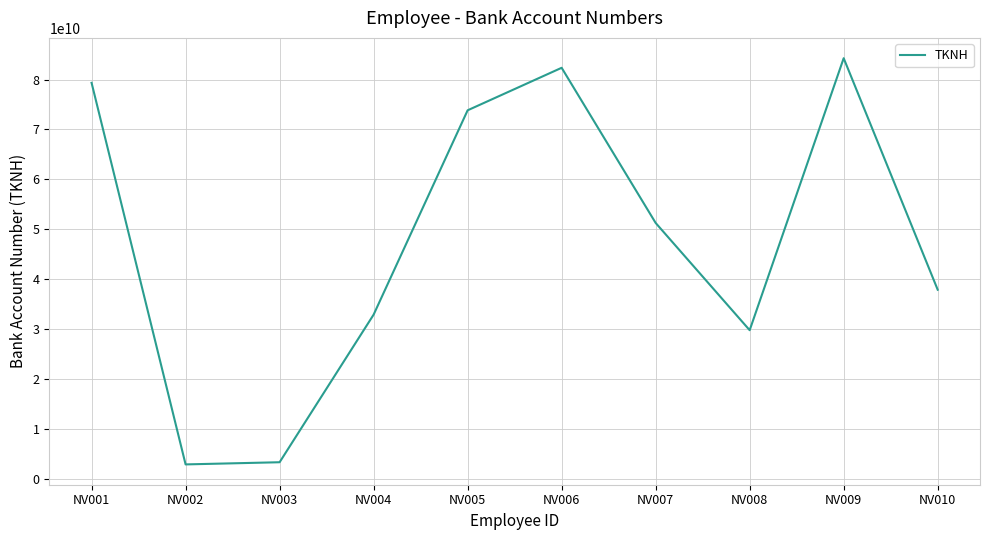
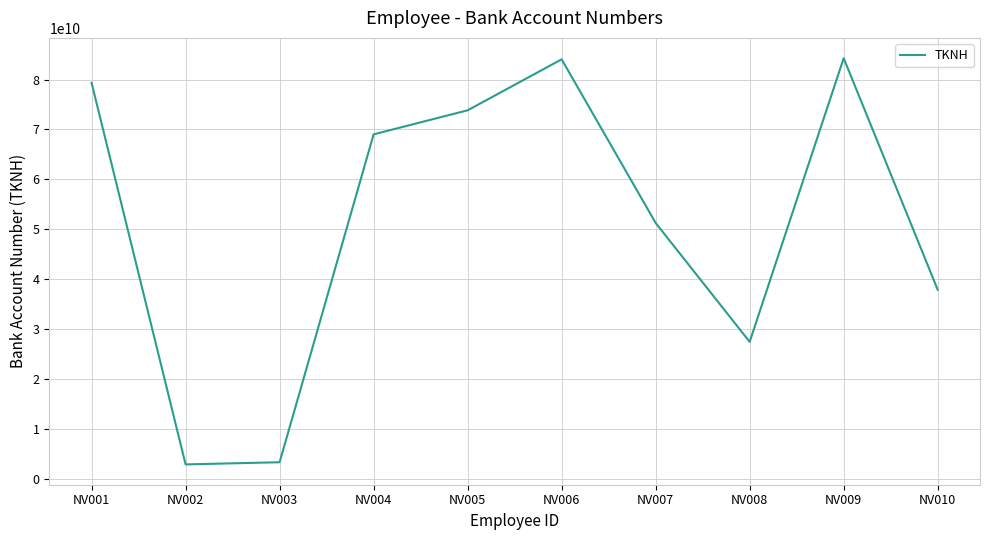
  {
    "NV001": 79000000000,
    "NV002": 3000000000,
    "NV003": 3000000000,
-   "NV004": 33000000000,
+   "NV004": 69000000000,
    "NV005": 74000000000,
-   "NV006": 82000000000,
+   "NV006": 84000000000,
    "NV007": 51000000000,
-   "NV008": 30000000000,
+   "NV008": 27000000000,
    "NV009": 84000000000,
    "NV010": 38000000000
  }
